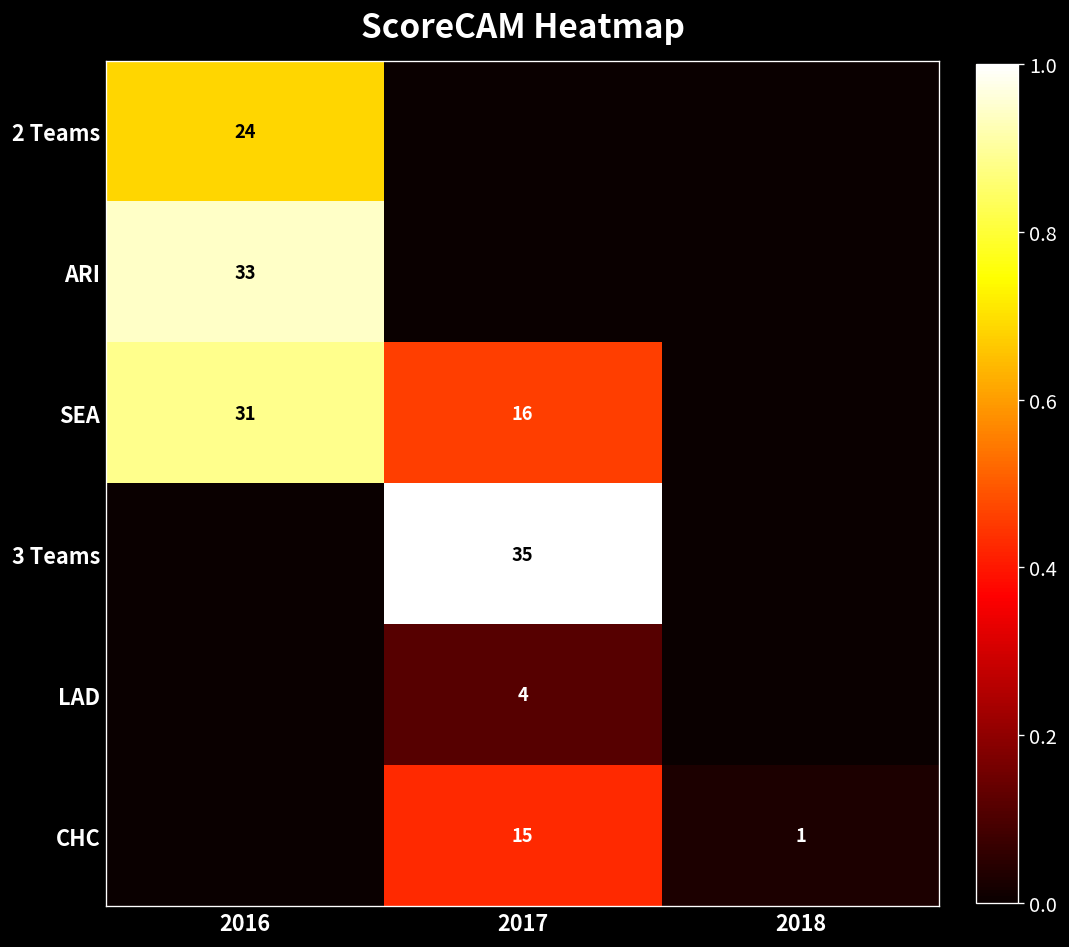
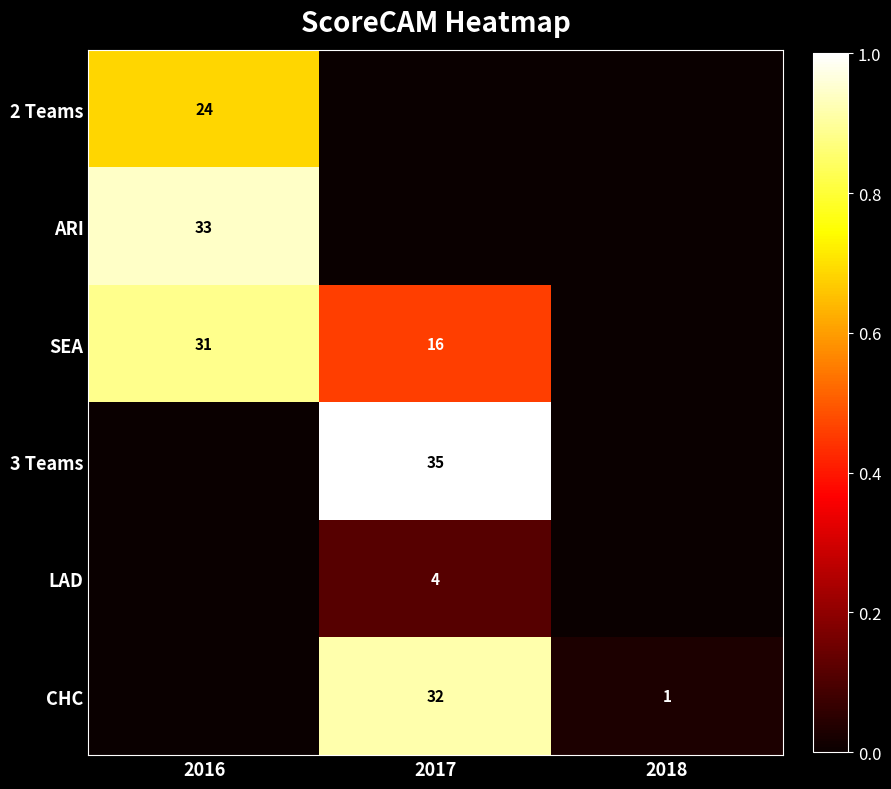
  {
    "2 Teams": {
      "2016": 24
    },
    "ARI": {
      "2016": 33
    },
    "SEA": {
      "2016": 31,
      "2017": 16
    },
    "3 Teams": {
      "2017": 35
    },
    "LAD": {
      "2017": 4
    },
    "CHC": {
-     "2017": 15,
+     "2017": 32,
      "2018": 1
    }
  }
